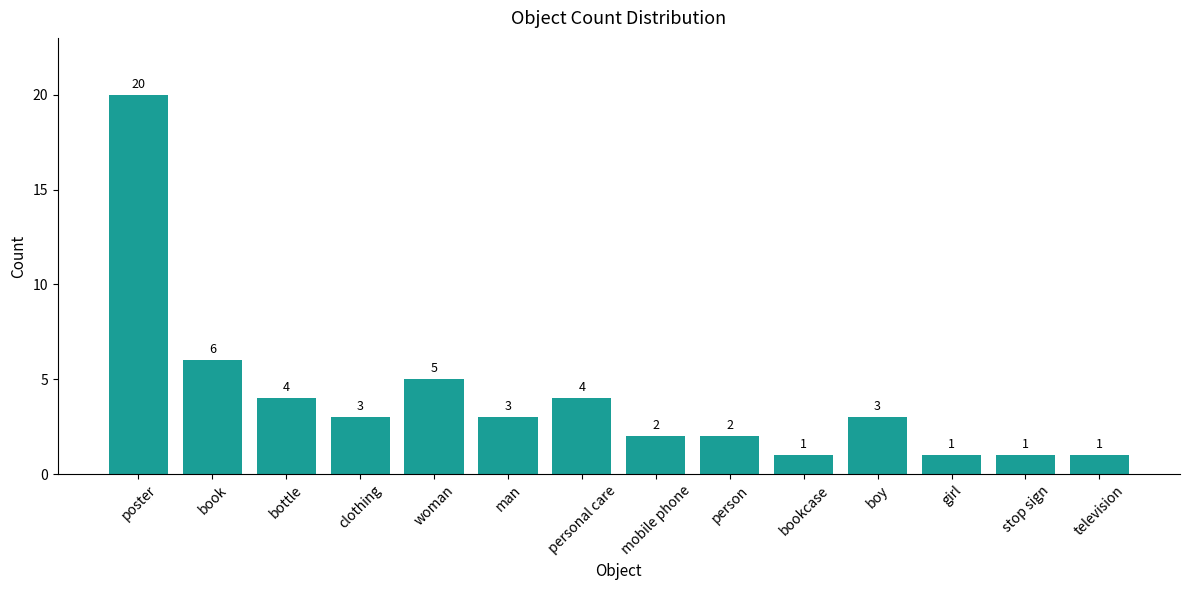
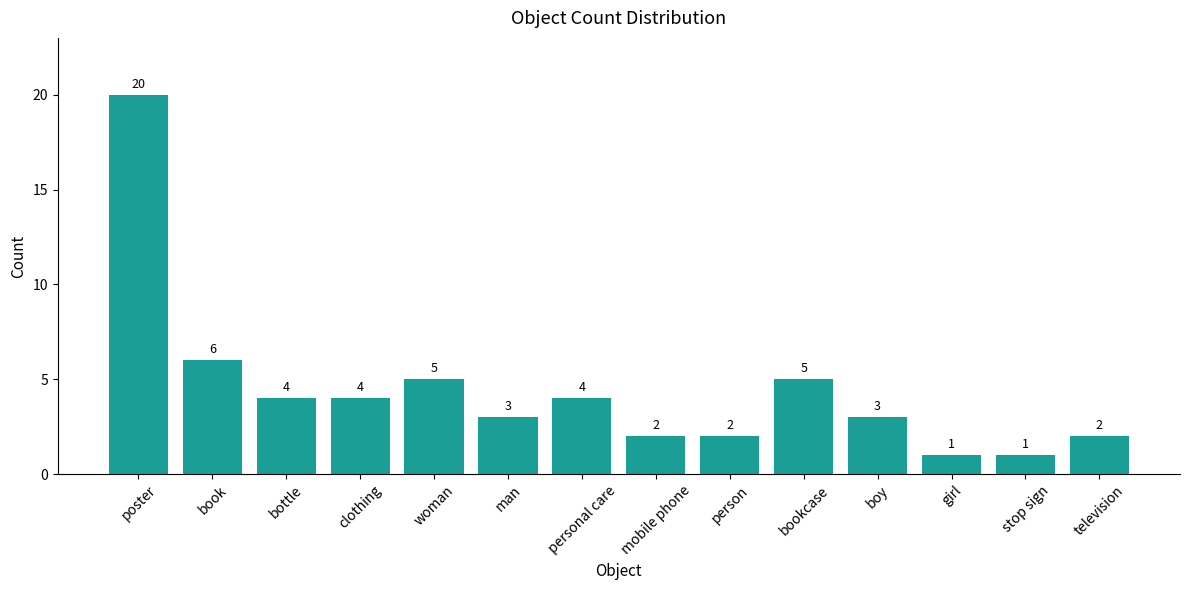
  {
    "poster": 20,
    "book": 6,
    "bottle": 4,
-   "clothing": 3,
+   "clothing": 4,
    "woman": 5,
    "man": 3,
    "personal care": 4,
    "mobile phone": 2,
    "person": 2,
-   "bookcase": 1,
+   "bookcase": 5,
    "boy": 3,
    "girl": 1,
    "stop sign": 1,
-   "television": 1
+   "television": 2
  }
